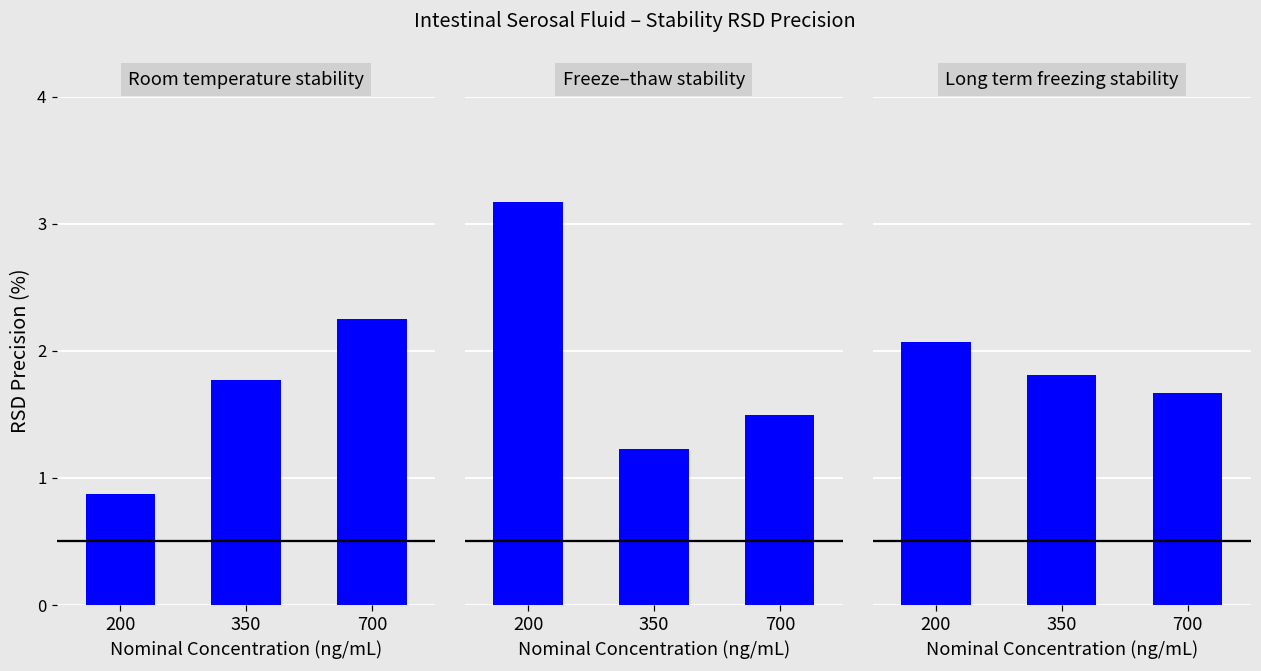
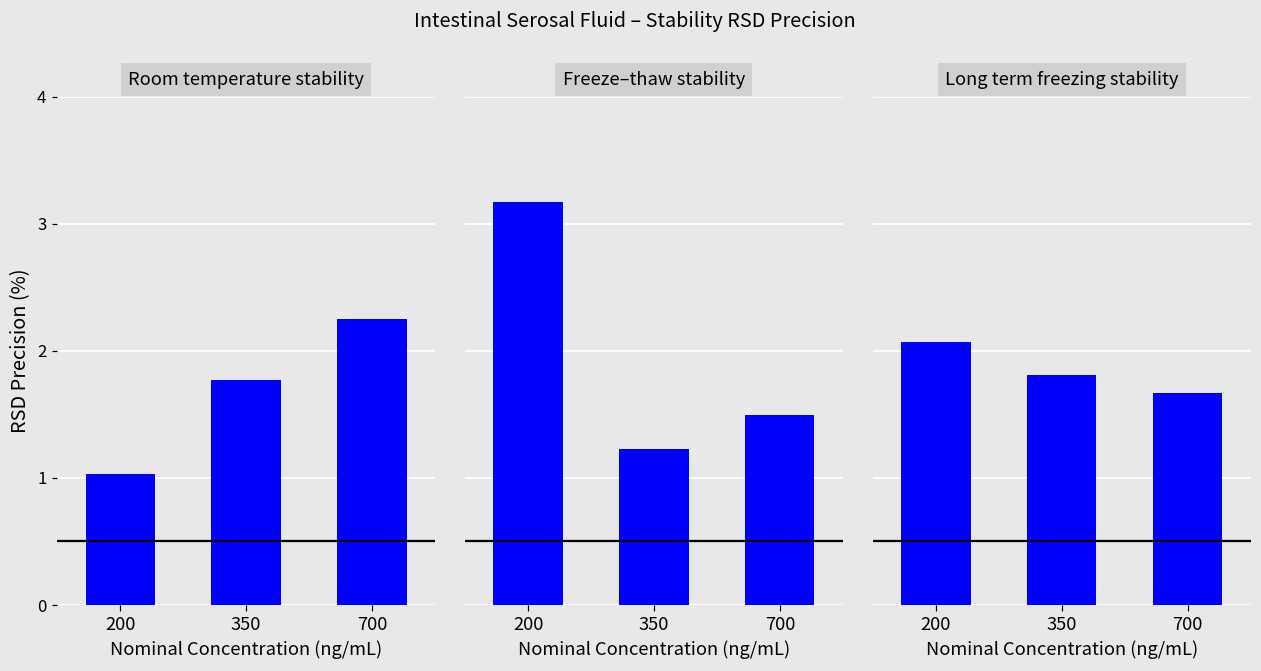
  {
    "Room temperature stability": {
-     "200": 0.87,
+     "200": 1.03,
      "350": 1.77,
      "700": 2.25
    }
  }
